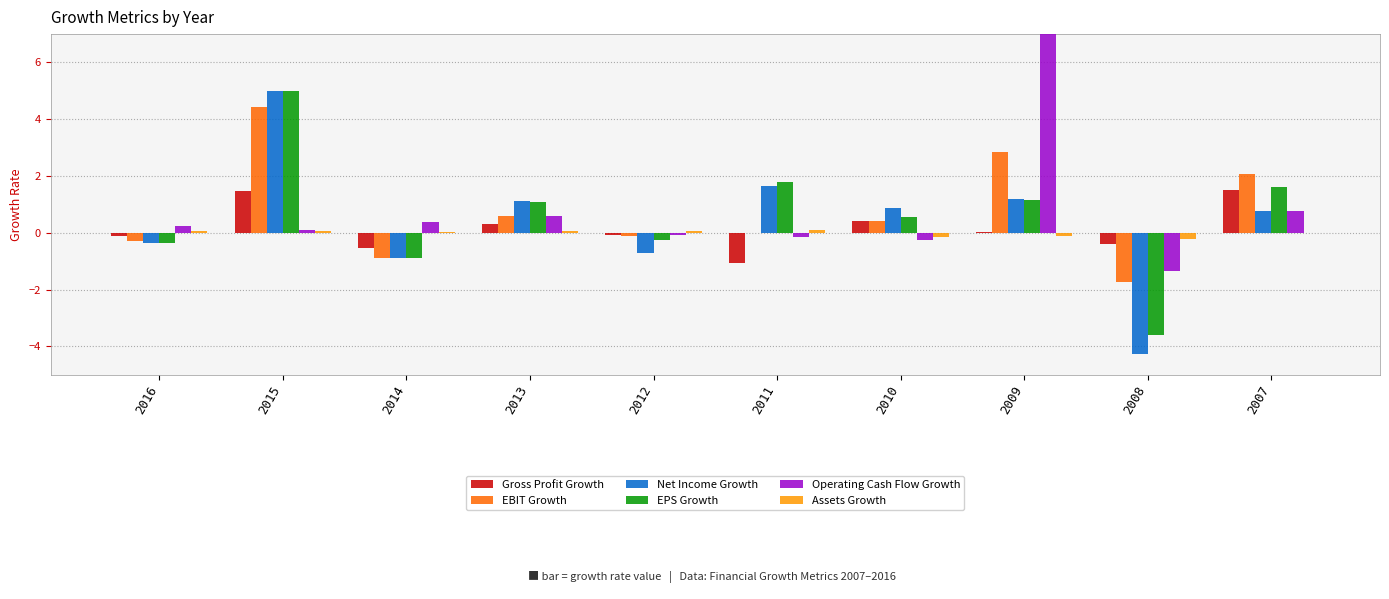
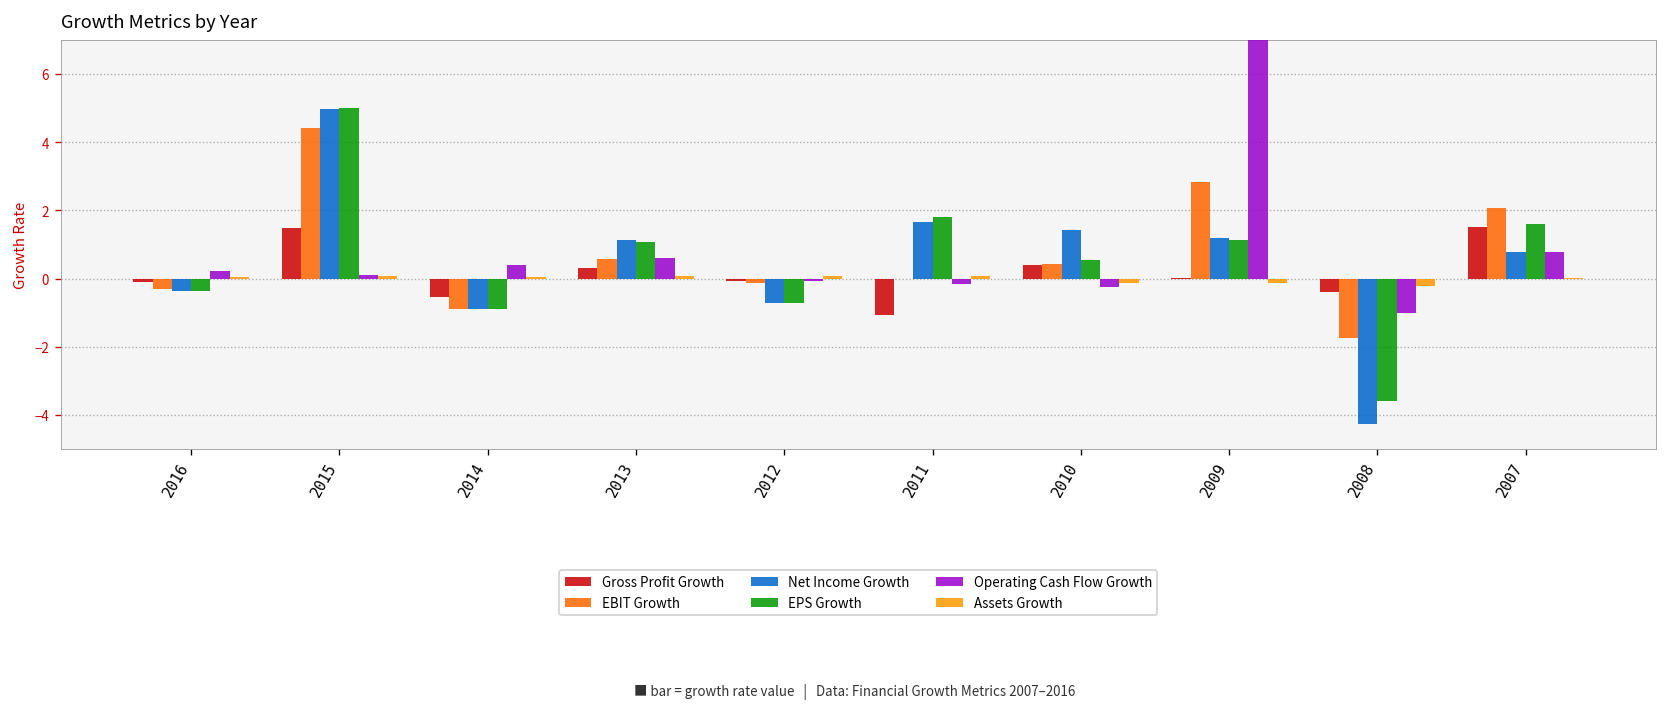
  {
    "Gross Profit Growth": {
      "2016": -0.1,
      "2015": 1.5,
      "2014": -0.5,
      "2013": 0.3,
      "2011": -1.1,
      "2010": 0.4,
      "2008": -0.4,
      "2007": 1.5
    },
    "Net Income Growth": {
      "2016": -0.4,
      "2015": 5.0,
      "2014": -0.9,
      "2013": 1.1,
      "2012": -0.7,
      "2011": 1.6,
-     "2010": 0.9,
+     "2010": 1.4,
      "2009": 1.2,
      "2008": -4.3,
      "2007": 0.8
    },
    "EPS Growth": {
      "2016": -0.4,
      "2015": 5.0,
      "2014": -0.9,
      "2013": 1.1,
-     "2012": -0.3,
+     "2012": -0.7,
      "2011": 1.8,
      "2010": 0.6,
      "2009": 1.1,
      "2008": -3.6,
      "2007": 1.6
    },
    "Operating Cash Flow Growth": {
      "2016": 0.2,
      "2015": 0.1,
      "2014": 0.4,
      "2013": 0.6,
      "2011": -0.1,
      "2010": -0.3,
-     "2008": -1.3,
+     "2008": -1.0,
      "2007": 0.8
    }
  }
